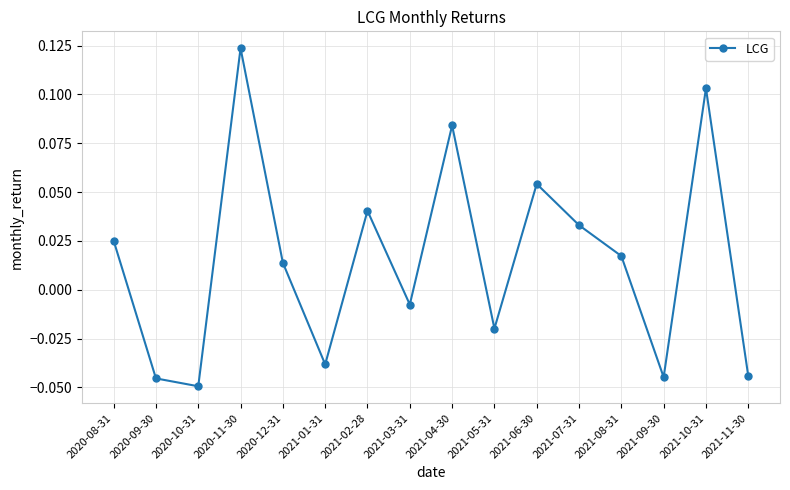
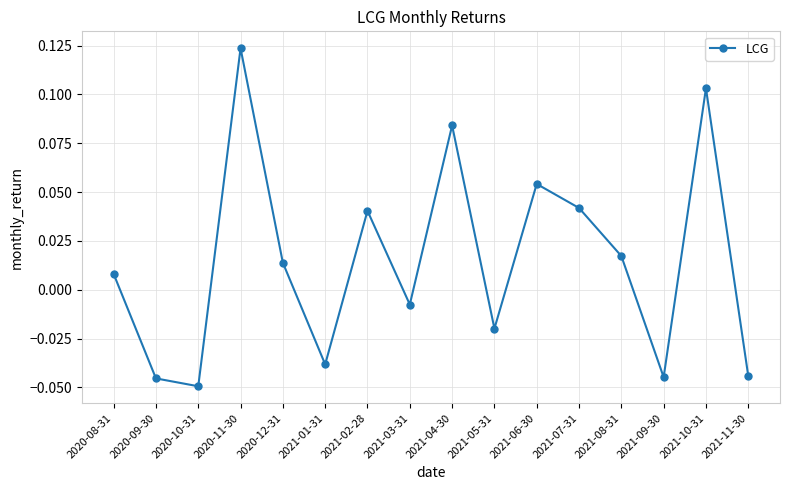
  {
-   "2020-08-31": 0.025,
+   "2020-08-31": 0.008,
    "2020-09-30": -0.045,
    "2020-10-31": -0.049,
    "2020-11-30": 0.124,
    "2020-12-31": 0.014,
    "2021-01-31": -0.038,
    "2021-02-28": 0.040,
    "2021-03-31": -0.008,
    "2021-04-30": 0.084,
    "2021-05-31": -0.020,
    "2021-06-30": 0.054,
-   "2021-07-31": 0.033,
+   "2021-07-31": 0.042,
    "2021-08-31": 0.017,
    "2021-09-30": -0.045,
    "2021-10-31": 0.103,
    "2021-11-30": -0.044
  }
